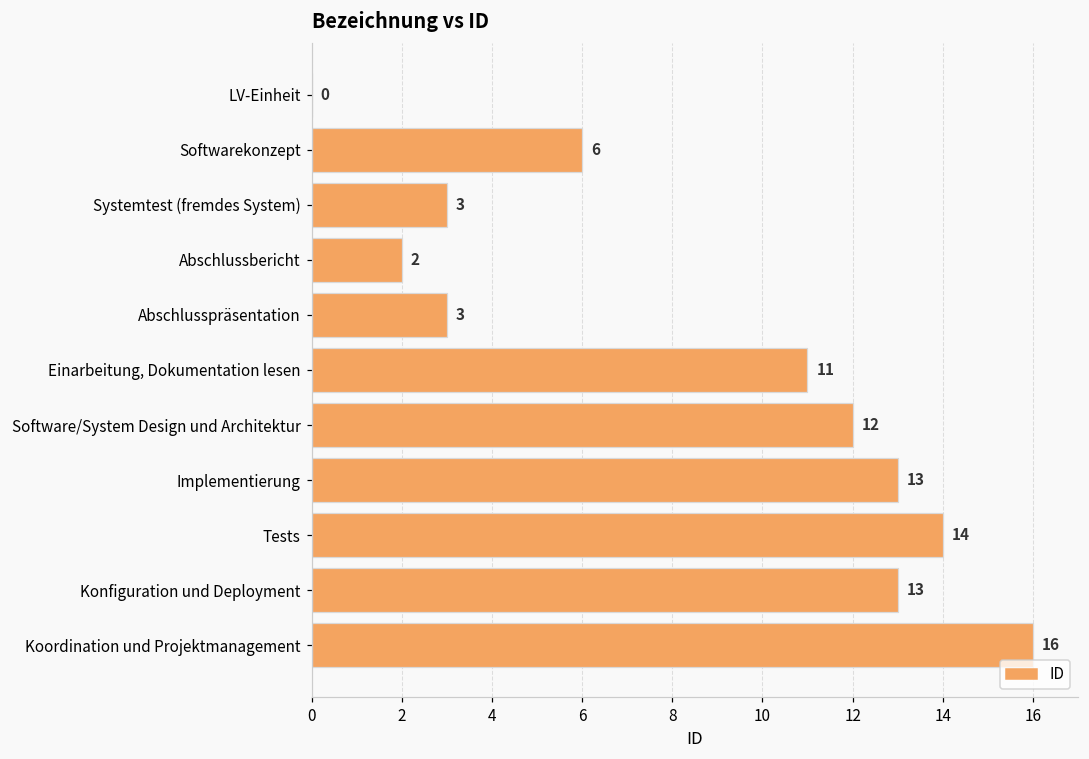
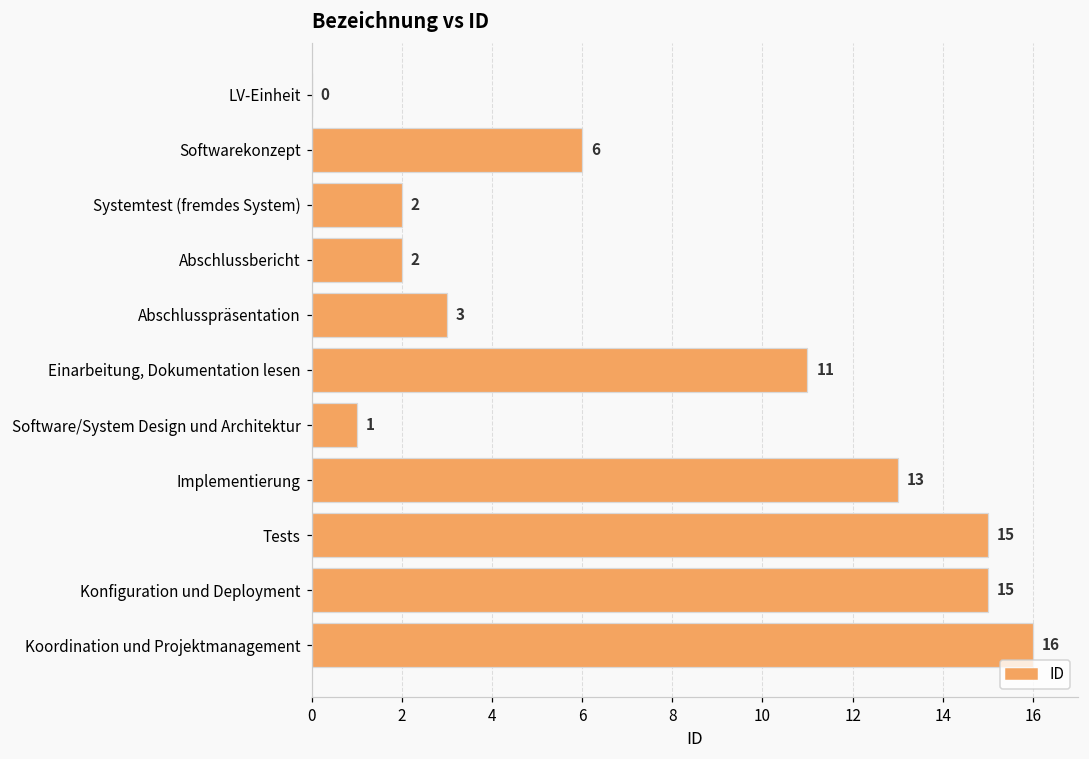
  {
    "LV-Einheit": 0,
    "Softwarekonzept": 6,
-   "Systemtest (fremdes System)": 3,
+   "Systemtest (fremdes System)": 2,
    "Abschlussbericht": 2,
    "Abschlusspräsentation": 3,
    "Einarbeitung, Dokumentation lesen": 11,
-   "Software/System Design und Architektur": 12,
+   "Software/System Design und Architektur": 1,
    "Implementierung": 13,
-   "Tests": 14,
-   "Konfiguration und Deployment": 13,
+   "Tests": 15,
+   "Konfiguration und Deployment": 15,
    "Koordination und Projektmanagement": 16
  }
